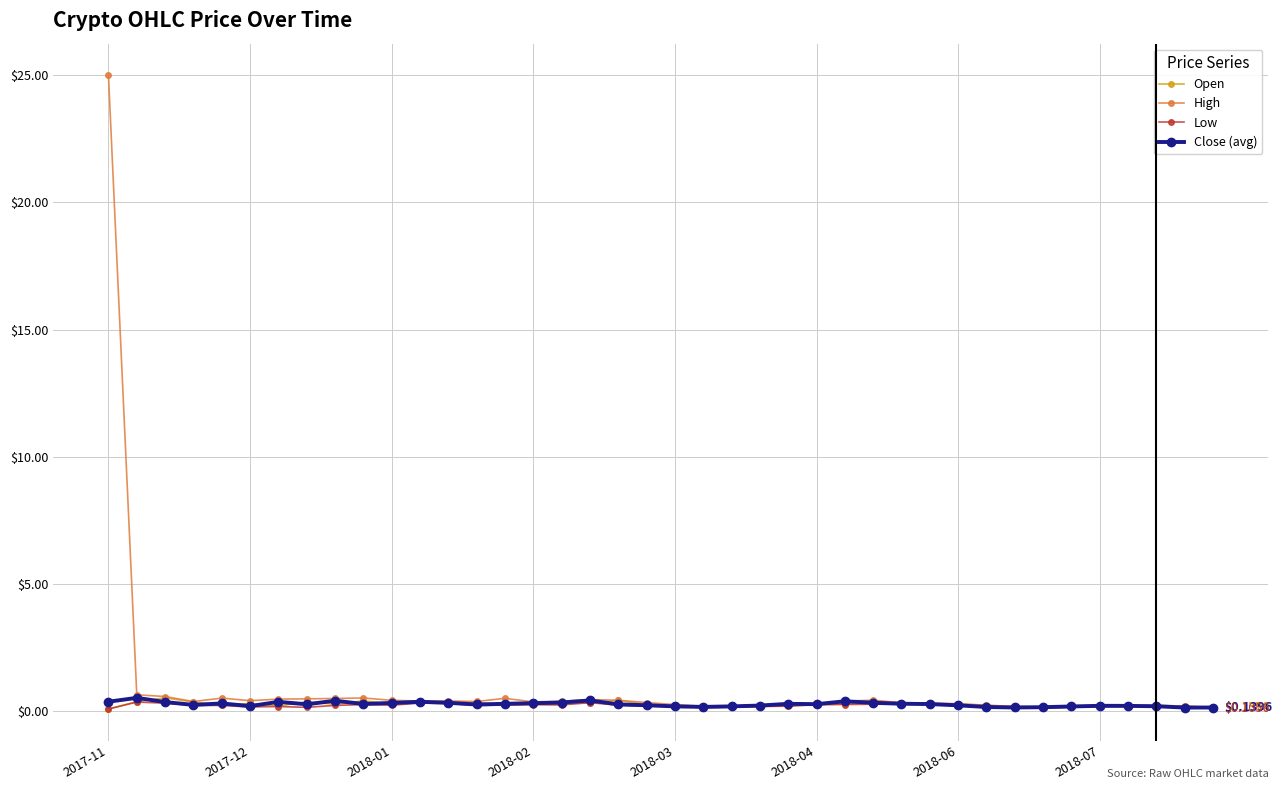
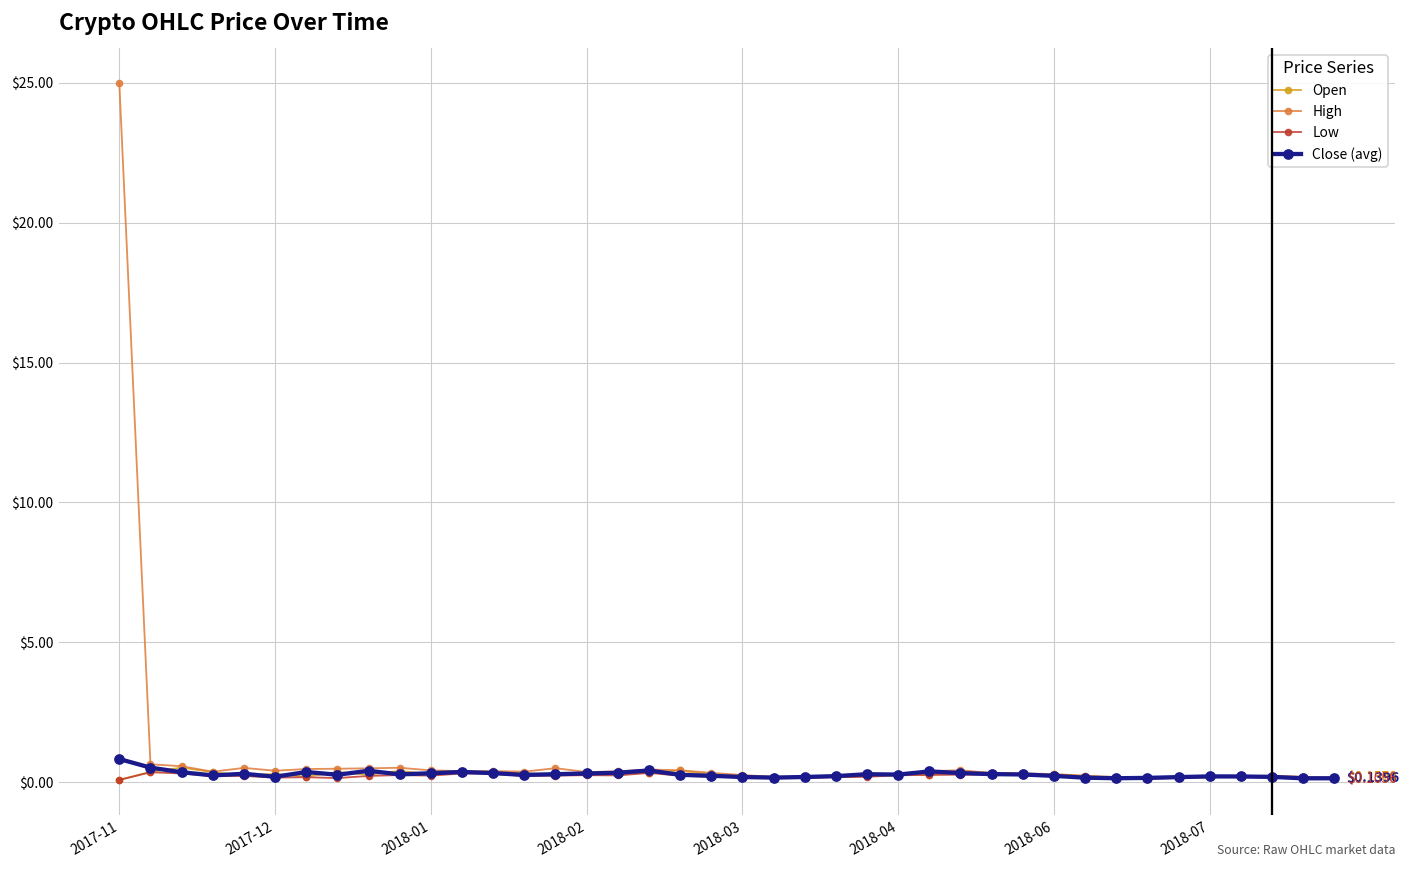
  {
    "Close (avg)": {
-     "2017-11": "$0.4"
+     "2017-11": "$0.8"
    }
  }
